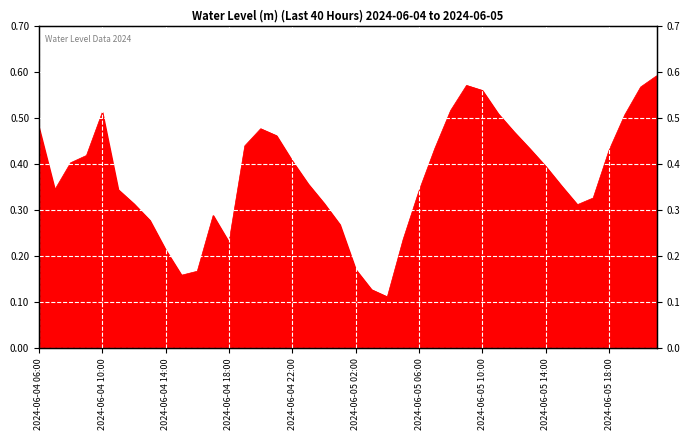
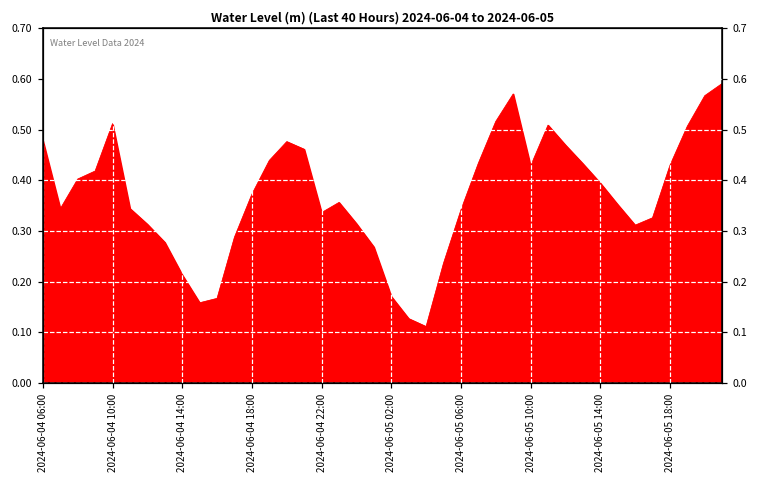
  {
    "2024-06-04 06:00": 0.48,
    "2024-06-04 10:00": 0.51,
    "2024-06-04 14:00": 0.21,
-   "2024-06-04 18:00": 0.23,
-   "2024-06-04 22:00": 0.41,
+   "2024-06-04 18:00": 0.37,
+   "2024-06-04 22:00": 0.34,
    "2024-06-05 02:00": 0.17,
    "2024-06-05 06:00": 0.34,
-   "2024-06-05 10:00": 0.56,
+   "2024-06-05 10:00": 0.43,
    "2024-06-05 14:00": 0.39,
    "2024-06-05 18:00": 0.43
  }
